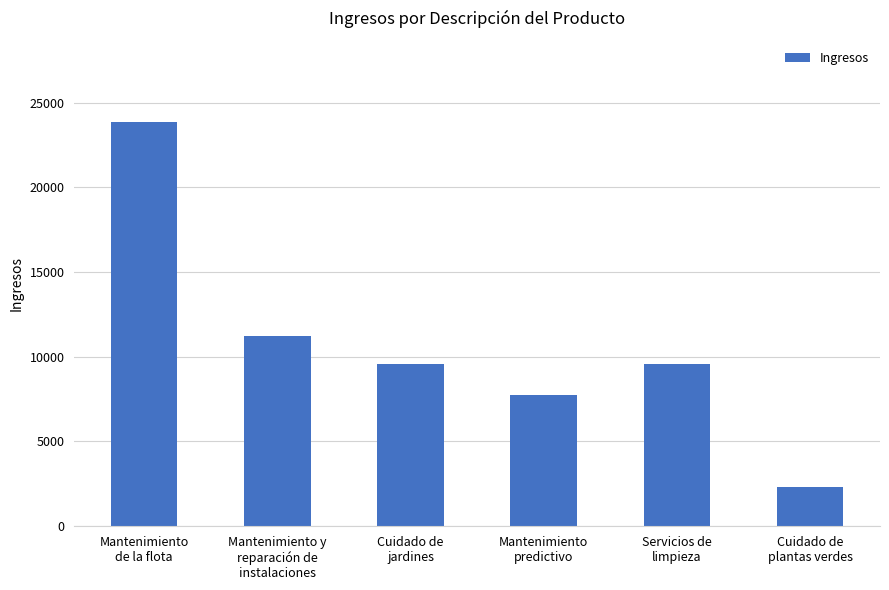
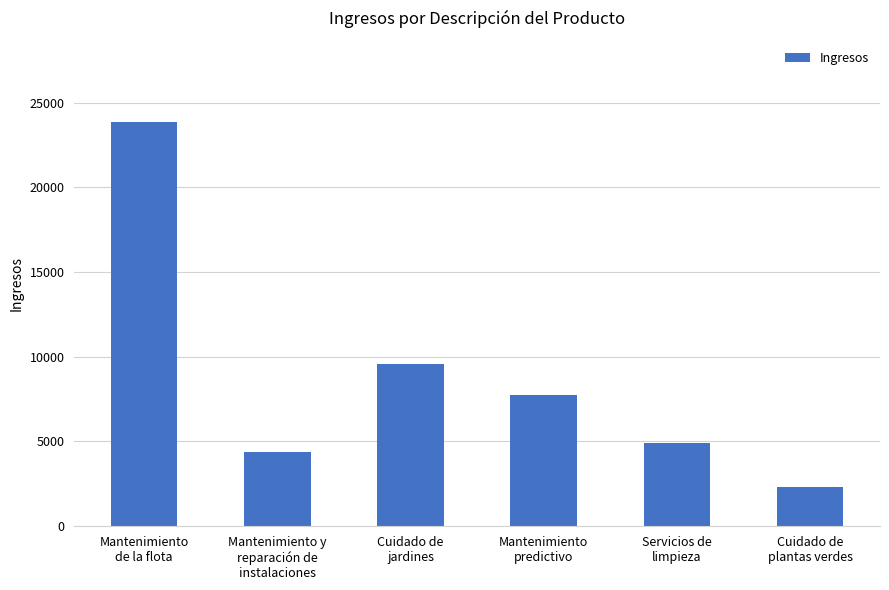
  {
    "Mantenimiento de la flota": 23900,
-   "Mantenimiento y reparación de instalaciones": 11200,
+   "Mantenimiento y reparación de instalaciones": 4400,
    "Cuidado de jardines": 9600,
    "Mantenimiento predictivo": 7700,
-   "Servicios de limpieza": 9600,
+   "Servicios de limpieza": 4900,
    "Cuidado de plantas verdes": 2300
  }
